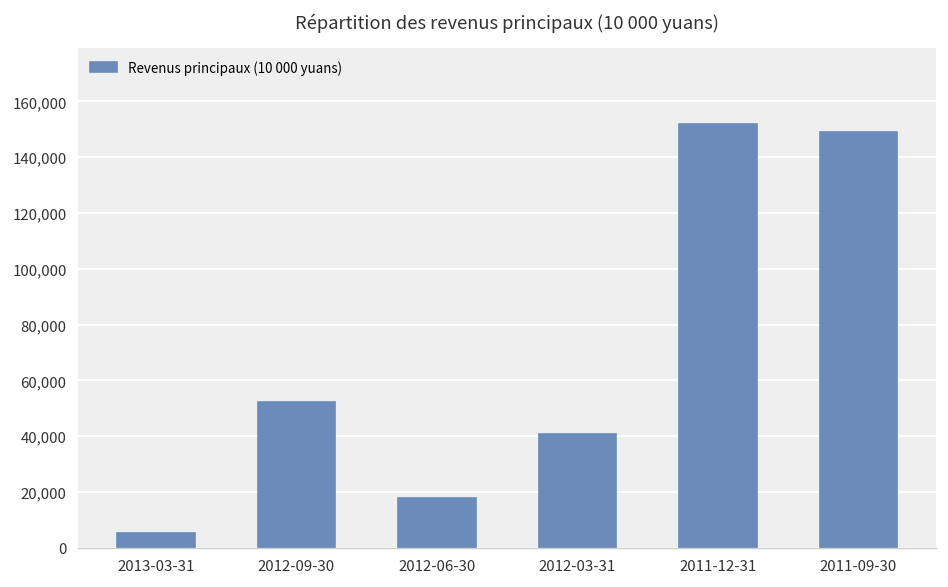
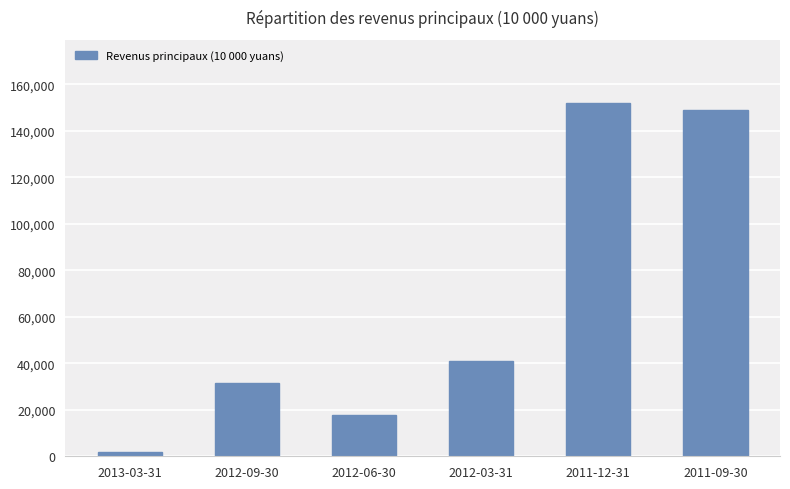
  {
-   "2013-03-31": "5,000",
-   "2012-09-30": "52,000",
+   "2013-03-31": "2,000",
+   "2012-09-30": "31,000",
    "2012-06-30": "18,000",
    "2012-03-31": "41,000",
    "2011-12-31": "152,000",
    "2011-09-30": "149,000"
  }
